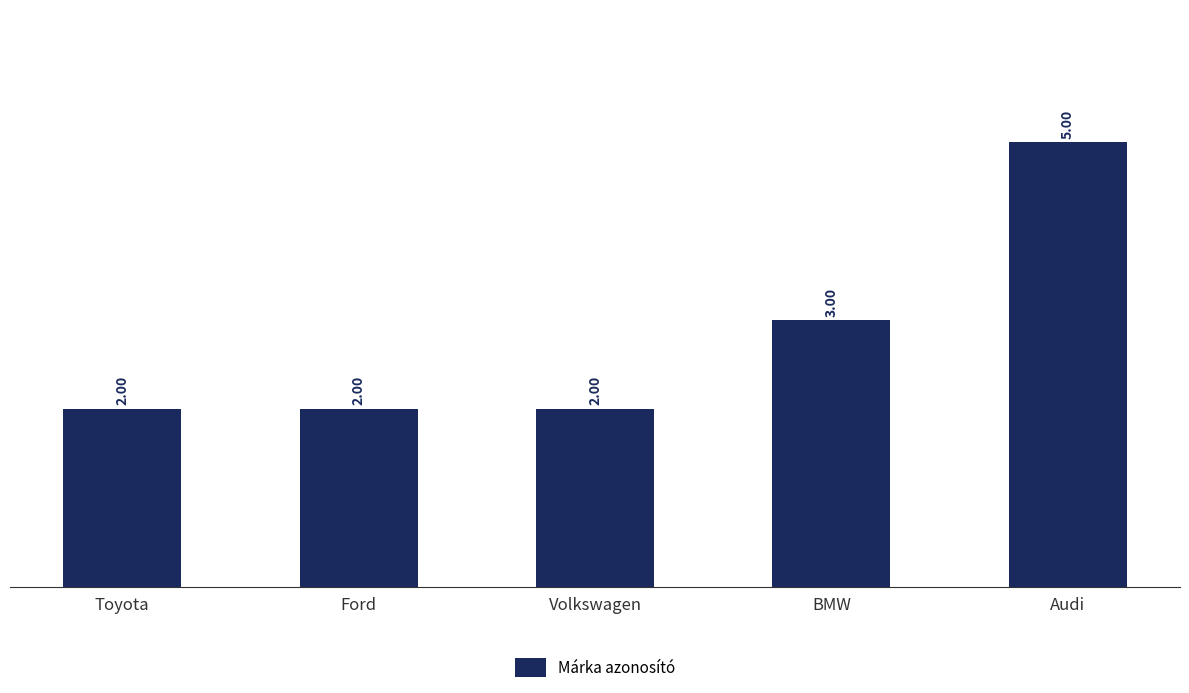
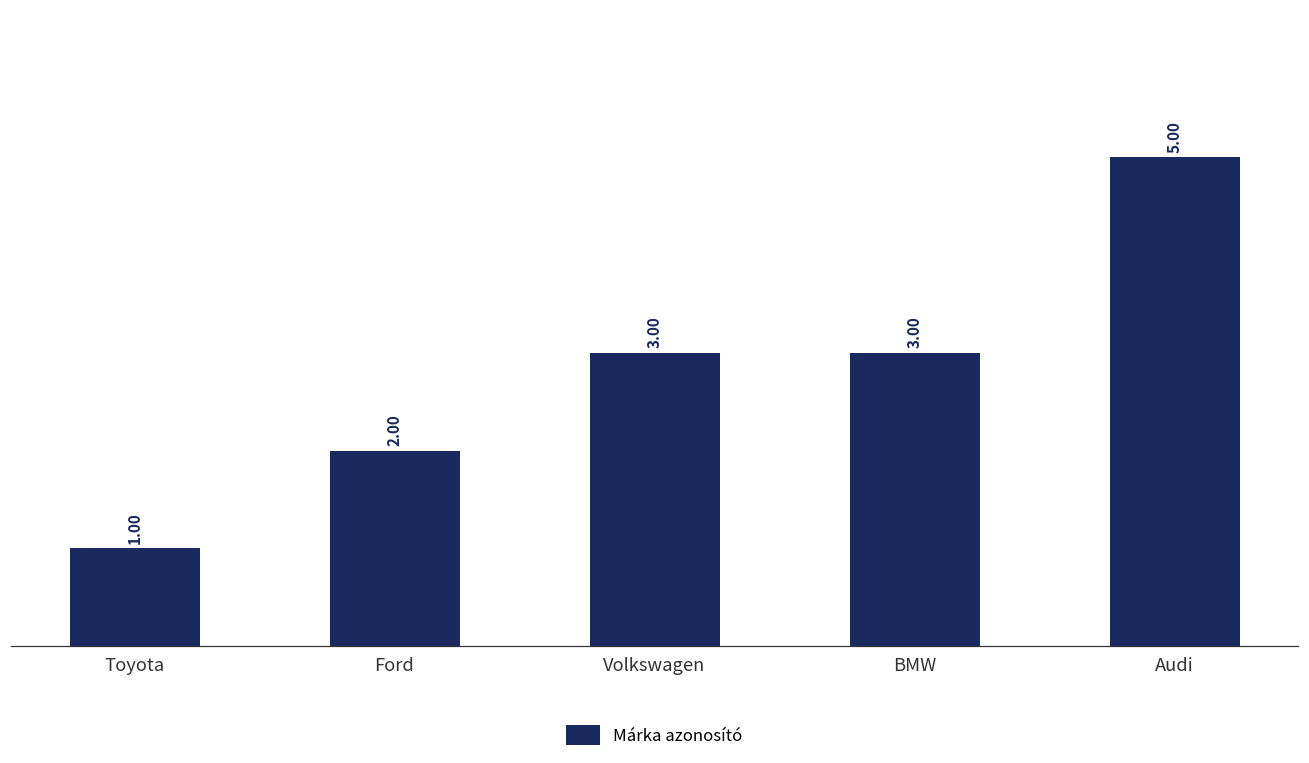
  {
-   "Toyota": 2.00,
+   "Toyota": 1.00,
    "Ford": 2.00,
-   "Volkswagen": 2.00,
+   "Volkswagen": 3.00,
    "BMW": 3.00,
    "Audi": 5.00
  }
